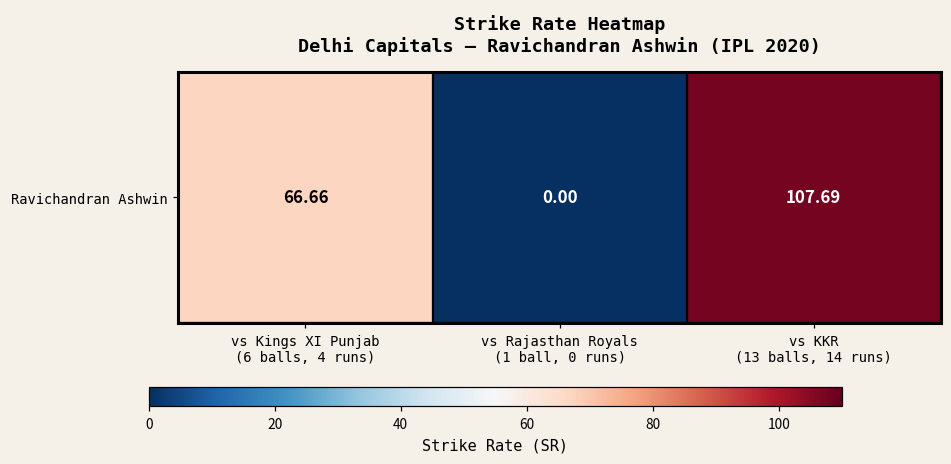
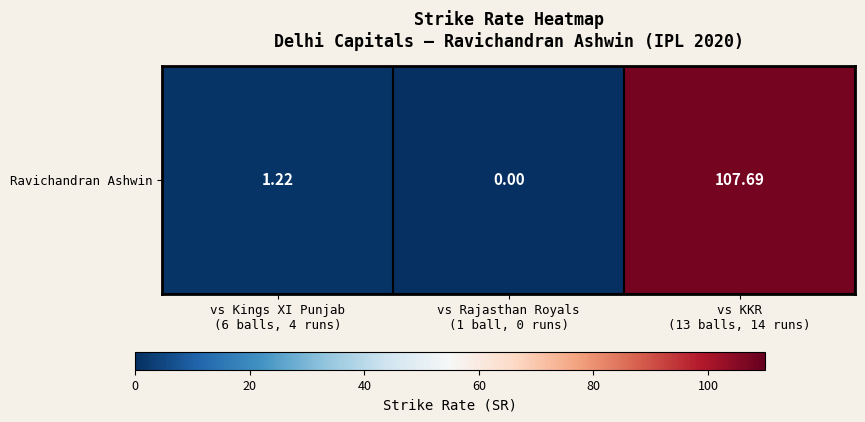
  {
    "Ravichandran Ashwin": {
-     "vs Kings XI Punjab (6 balls, 4 runs)": 66.66,
+     "vs Kings XI Punjab (6 balls, 4 runs)": 1.22,
      "vs Rajasthan Royals (1 ball, 0 runs)": 0.00,
      "vs KKR (13 balls, 14 runs)": 107.69
    }
  }
